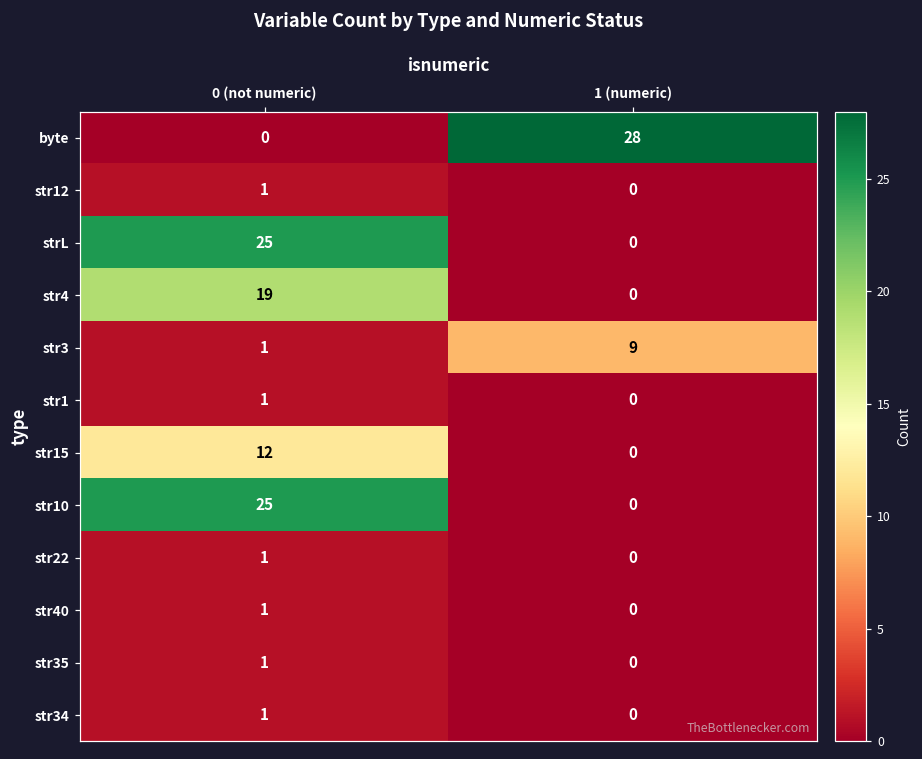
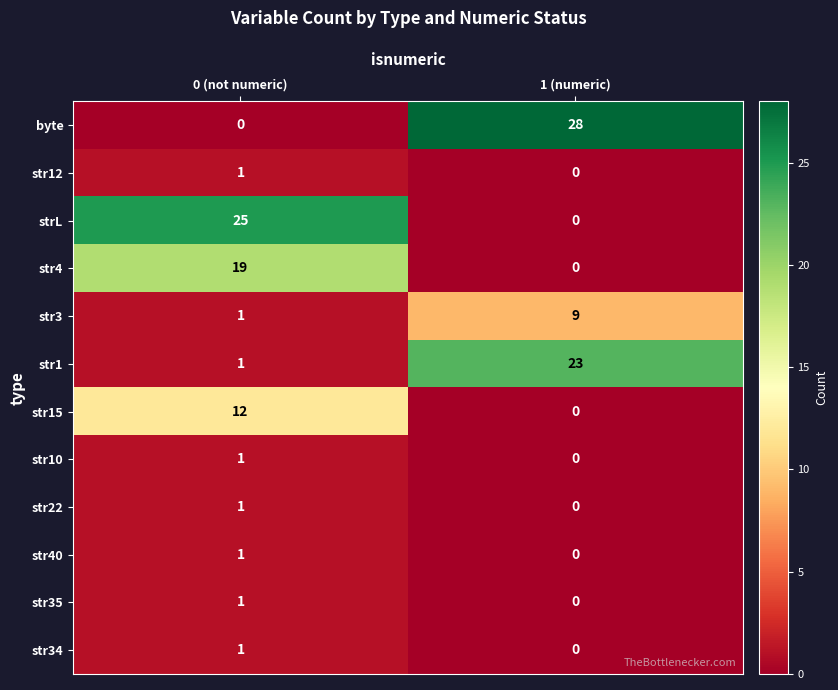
  {
    "byte": {
      "0 (not numeric)": 0,
      "1 (numeric)": 28
    },
    "str12": {
      "0 (not numeric)": 1,
      "1 (numeric)": 0
    },
    "strL": {
      "0 (not numeric)": 25,
      "1 (numeric)": 0
    },
    "str4": {
      "0 (not numeric)": 19,
      "1 (numeric)": 0
    },
    "str3": {
      "0 (not numeric)": 1,
      "1 (numeric)": 9
    },
    "str1": {
      "0 (not numeric)": 1,
-     "1 (numeric)": 0
+     "1 (numeric)": 23
    },
    "str15": {
      "0 (not numeric)": 12,
      "1 (numeric)": 0
    },
    "str10": {
-     "0 (not numeric)": 25,
+     "0 (not numeric)": 1,
      "1 (numeric)": 0
    },
    "str22": {
      "0 (not numeric)": 1,
      "1 (numeric)": 0
    },
    "str40": {
      "0 (not numeric)": 1,
      "1 (numeric)": 0
    },
    "str35": {
      "0 (not numeric)": 1,
      "1 (numeric)": 0
    },
    "str34": {
      "0 (not numeric)": 1
    }
  }
